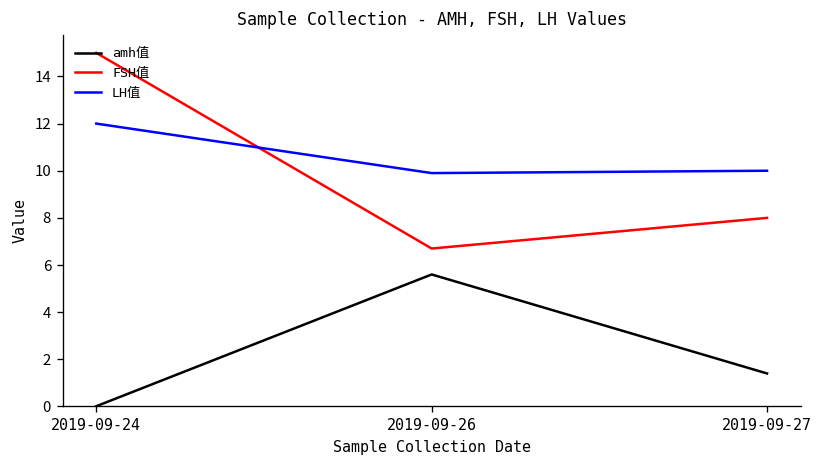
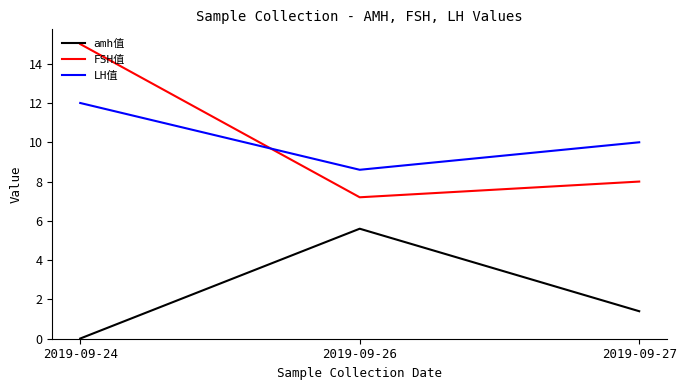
  {
    "amh值": {
      "2019-09-24": 0.0,
      "2019-09-26": 5.6,
      "2019-09-27": 1.4
    },
    "FSH值": {
      "2019-09-24": 15.0,
-     "2019-09-26": 6.7,
+     "2019-09-26": 7.2,
      "2019-09-27": 8.0
    },
    "LH值": {
      "2019-09-24": 12.0,
-     "2019-09-26": 9.9,
+     "2019-09-26": 8.6,
      "2019-09-27": 10.0
    }
  }
